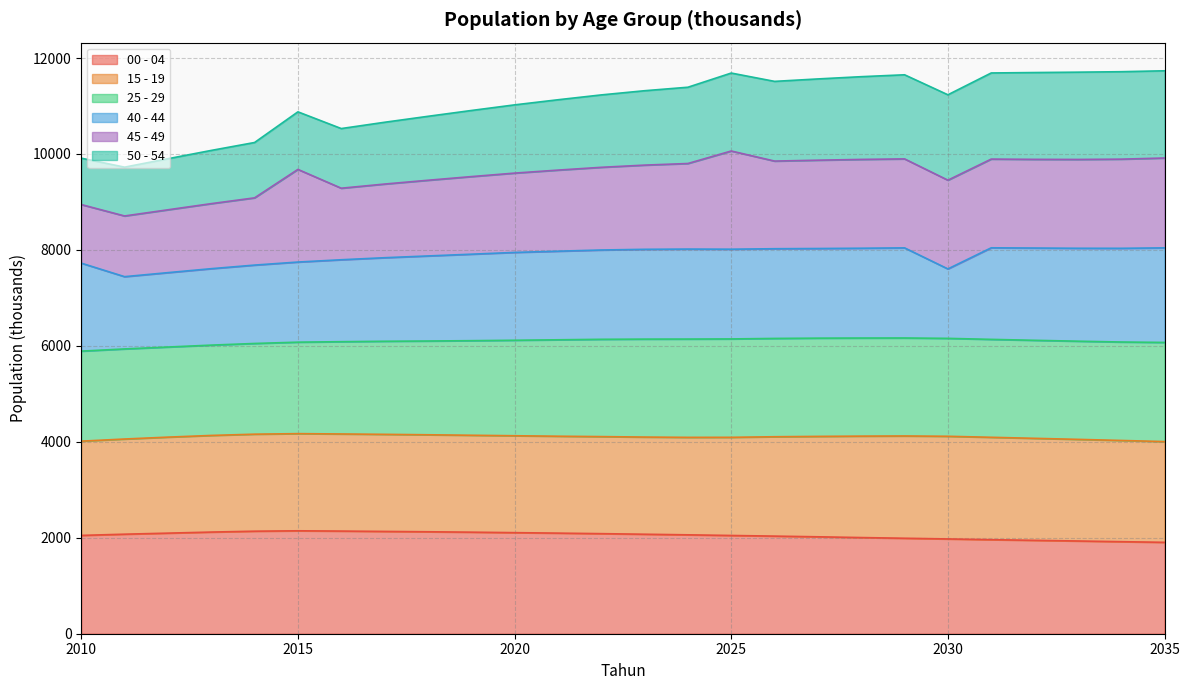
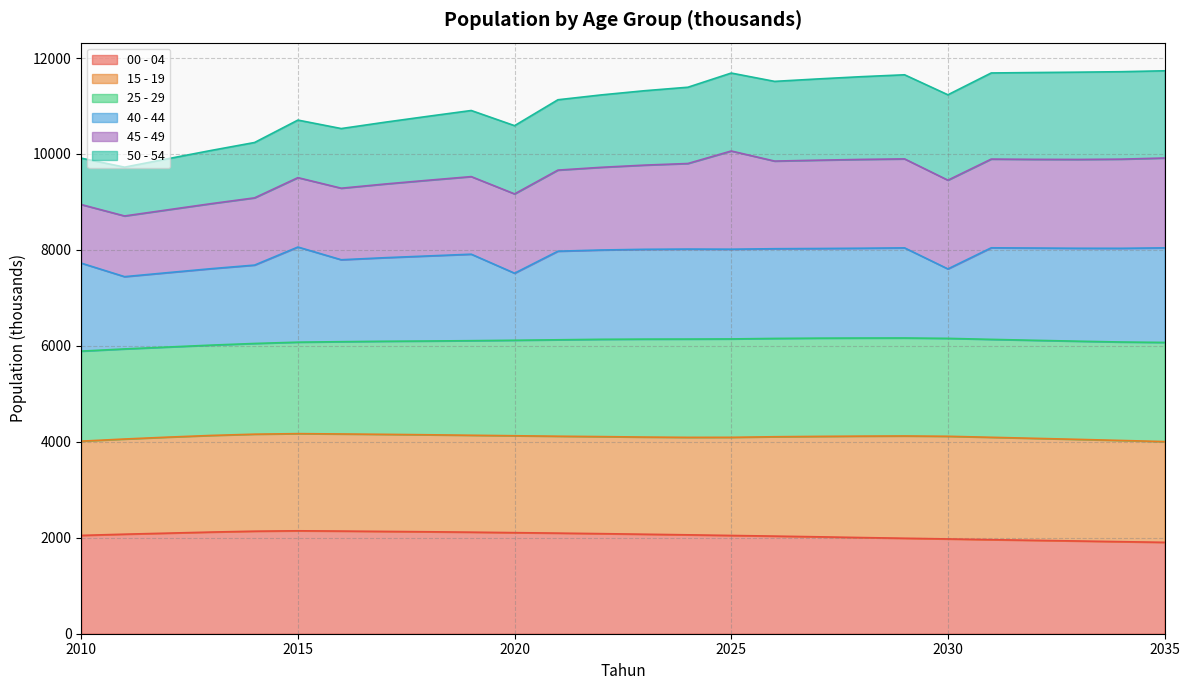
  {
    "40 - 44": {
      "2010": 1800,
-     "2015": 1700,
-     "2020": 1800,
+     "2015": 2000,
+     "2020": 1400,
      "2025": 1900,
      "2030": 1400,
      "2035": 2000
    },
    "45 - 49": {
      "2010": 1200,
-     "2015": 1900,
+     "2015": 1400,
      "2020": 1700,
      "2025": 2000,
      "2030": 1800,
      "2035": 1900
    }
  }
